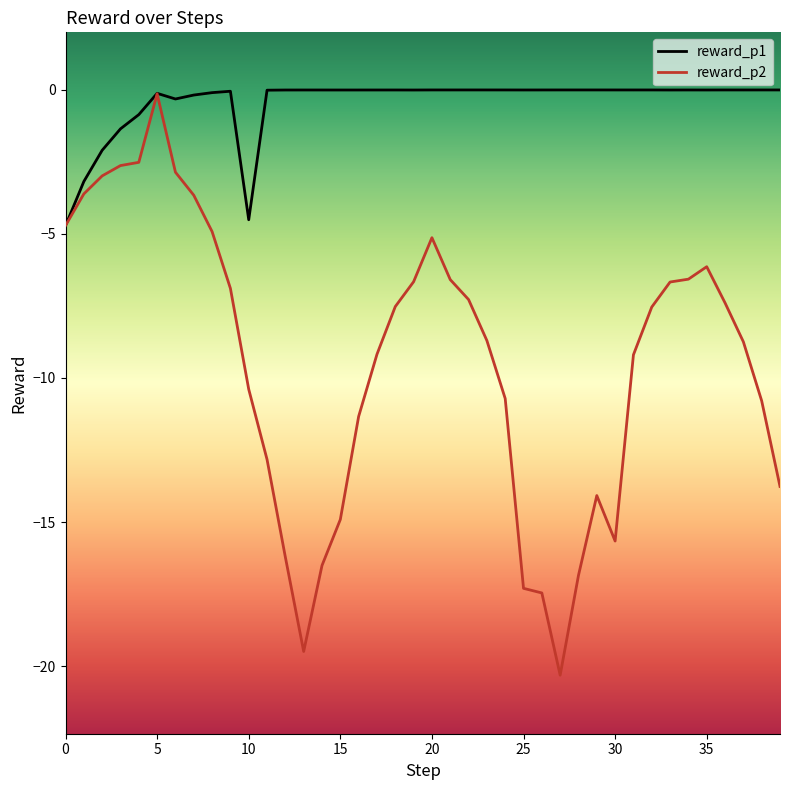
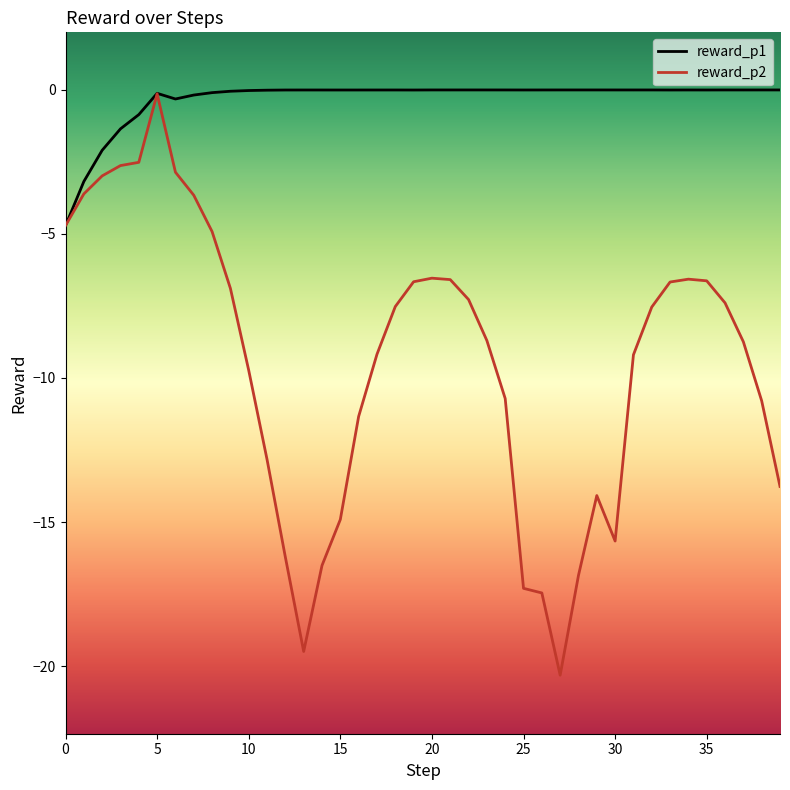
  {
    "reward_p1": {
-     "10": -4.5,
+     "10": 0.0,
      "15": 0.0,
      "20": 0.0,
      "25": 0.0,
      "30": 0.0,
      "35": 0.0
    },
    "reward_p2": {
-     "10": -10.4,
+     "10": -9.7,
      "15": -14.9,
-     "20": -5.1,
+     "20": -6.5,
      "25": -17.3,
      "30": -15.7,
-     "35": -6.1
+     "35": -6.6
    }
  }
